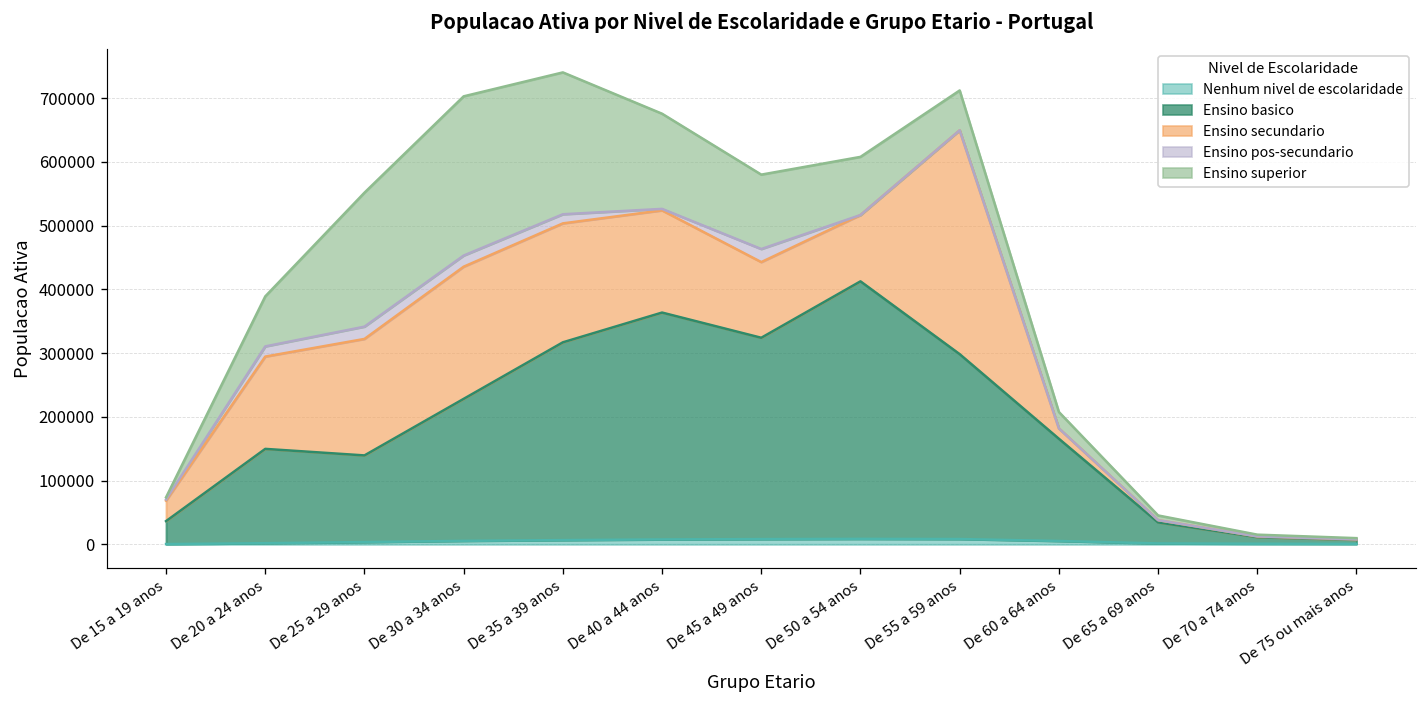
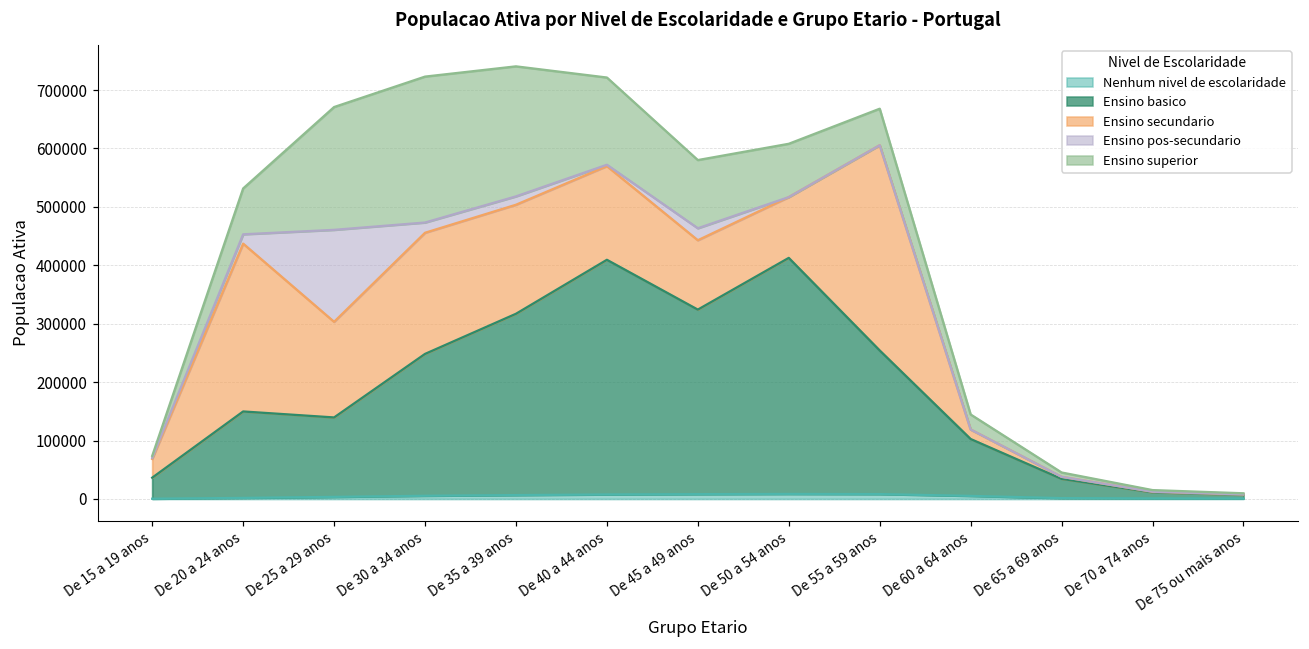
  {
    "Ensino basico": {
      "De 15 a 19 anos": 40000,
      "De 20 a 24 anos": 150000,
      "De 25 a 29 anos": 140000,
-     "De 30 a 34 anos": 220000,
+     "De 30 a 34 anos": 240000,
      "De 35 a 39 anos": 310000,
-     "De 40 a 44 anos": 360000,
+     "De 40 a 44 anos": 400000,
      "De 45 a 49 anos": 320000,
      "De 50 a 54 anos": 400000,
-     "De 55 a 59 anos": 290000,
-     "De 60 a 64 anos": 160000
+     "De 55 a 59 anos": 250000,
+     "De 60 a 64 anos": 100000
    },
    "Ensino secundario": {
-     "De 20 a 24 anos": 140000,
-     "De 25 a 29 anos": 180000,
+     "De 20 a 24 anos": 290000,
+     "De 25 a 29 anos": 160000,
      "De 30 a 34 anos": 210000,
      "De 35 a 39 anos": 190000,
      "De 45 a 49 anos": 120000
    },
    "Ensino pos-secundario": {
      "De 20 a 24 anos": 20000,
-     "De 25 a 29 anos": 20000,
+     "De 25 a 29 anos": 160000,
      "De 30 a 34 anos": 20000,
      "De 35 a 39 anos": 10000,
      "De 45 a 49 anos": 20000
    }
  }
